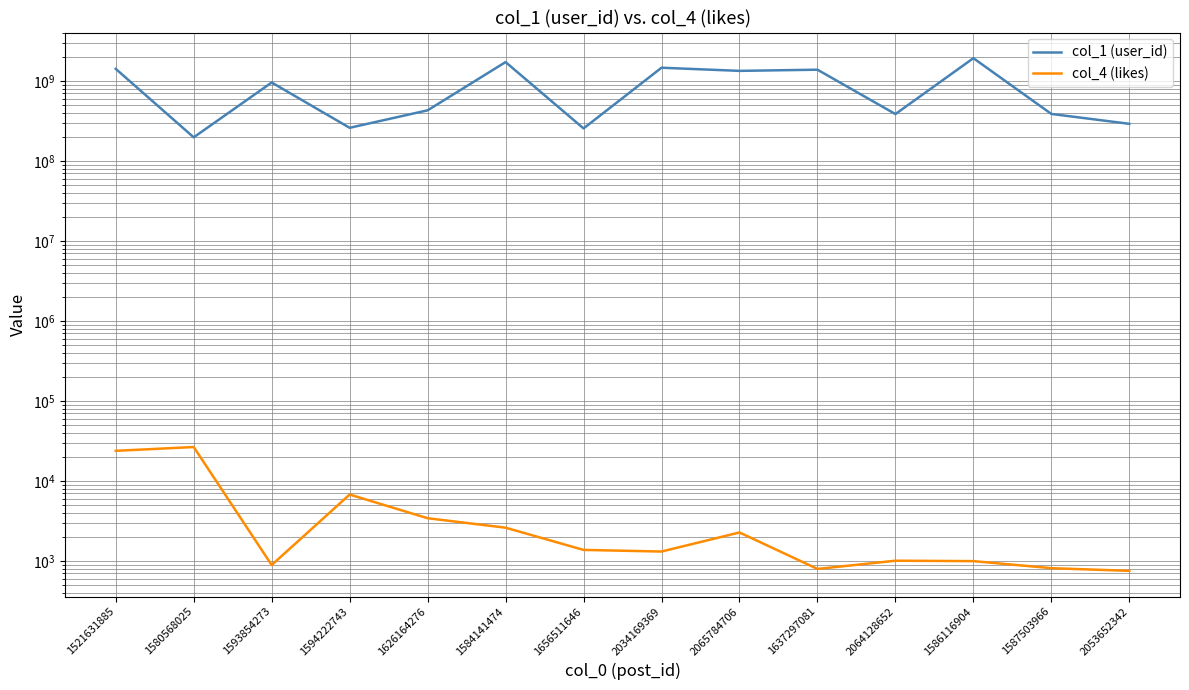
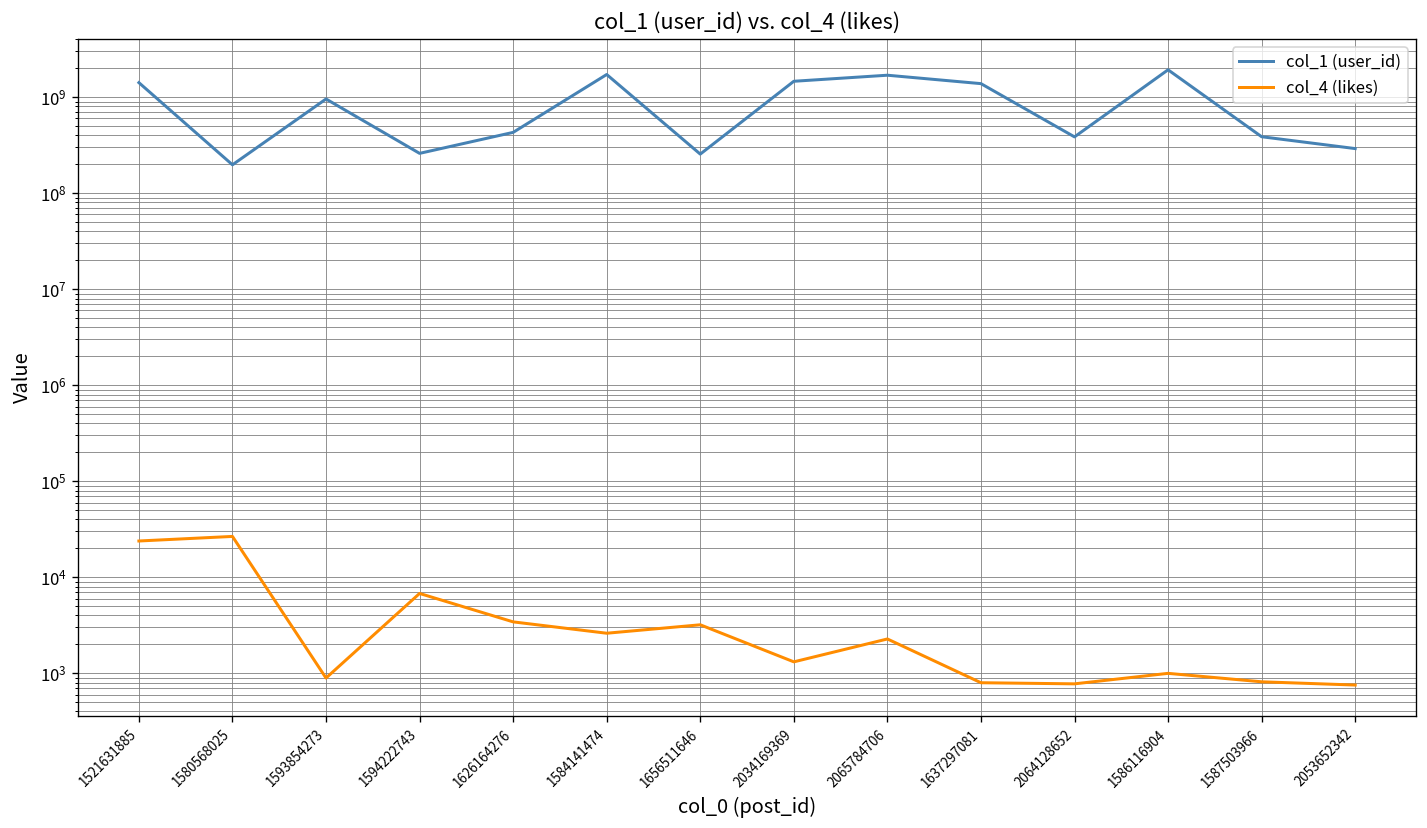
  {
    "col_1 (user_id)": {
      "1521631885": 1400000000,
      "1580568025": 200000000,
      "1593854273": 1000000000,
      "1594222743": 260000000,
      "1626164276": 400000000,
      "1584141474": 1700000000,
      "1656511646": 260000000,
      "2034169369": 1500000000,
-     "2065784706": 1300000000,
+     "2065784706": 1700000000,
      "1637297081": 1400000000,
      "2064128652": 400000000,
      "1586116904": 1900000000,
      "1587503966": 400000000,
      "2053652342": 290000000
    },
    "col_4 (likes)": {
      "1521631885": 24000,
      "1580568025": 27000,
      "1593854273": 900,
      "1594222743": 7000,
      "1626164276": 3400,
      "1584141474": 2600,
-     "1656511646": 1400,
+     "1656511646": 3200,
      "2034169369": 1300,
      "2065784706": 2300,
      "1637297081": 800,
-     "2064128652": 1000,
+     "2064128652": 800,
      "1586116904": 1000,
      "1587503966": 800,
      "2053652342": 800
    }
  }
